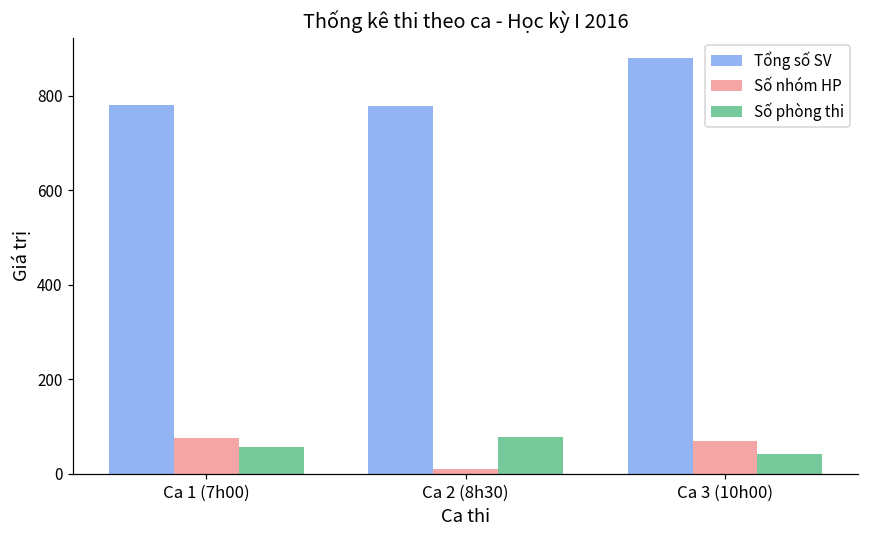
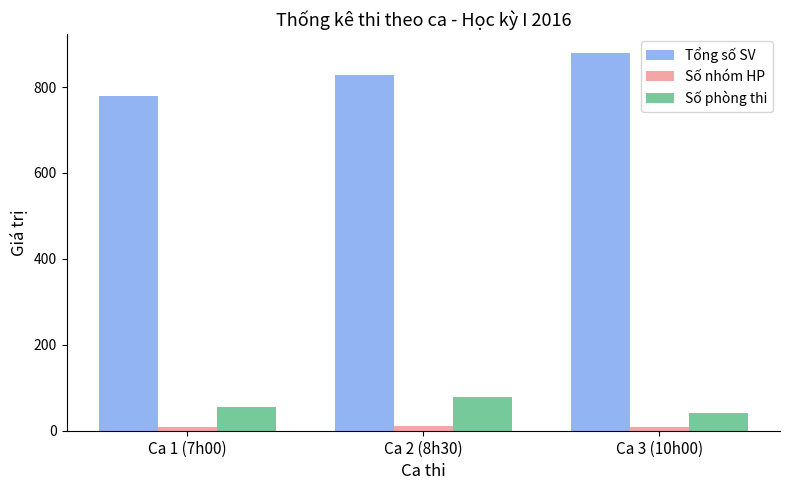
  {
    "Tổng số SV": {
      "Ca 1 (7h00)": 780,
-     "Ca 2 (8h30)": 780,
+     "Ca 2 (8h30)": 830,
      "Ca 3 (10h00)": 880
    },
    "Số nhóm HP": {
-     "Ca 1 (7h00)": 80,
+     "Ca 1 (7h00)": 10,
      "Ca 2 (8h30)": 10,
-     "Ca 3 (10h00)": 70
+     "Ca 3 (10h00)": 10
    },
    "Số phòng thi": {
      "Ca 1 (7h00)": 60,
      "Ca 2 (8h30)": 80,
      "Ca 3 (10h00)": 40
    }
  }
